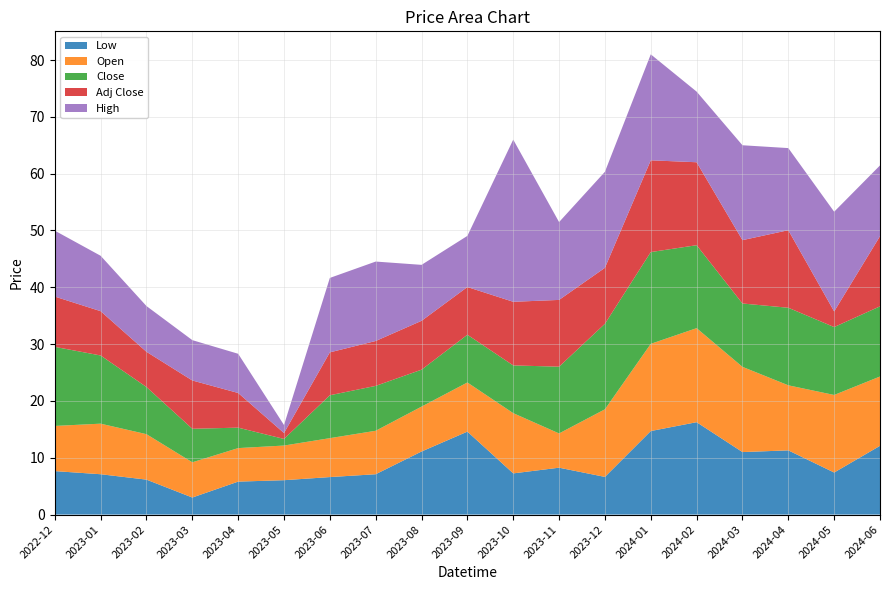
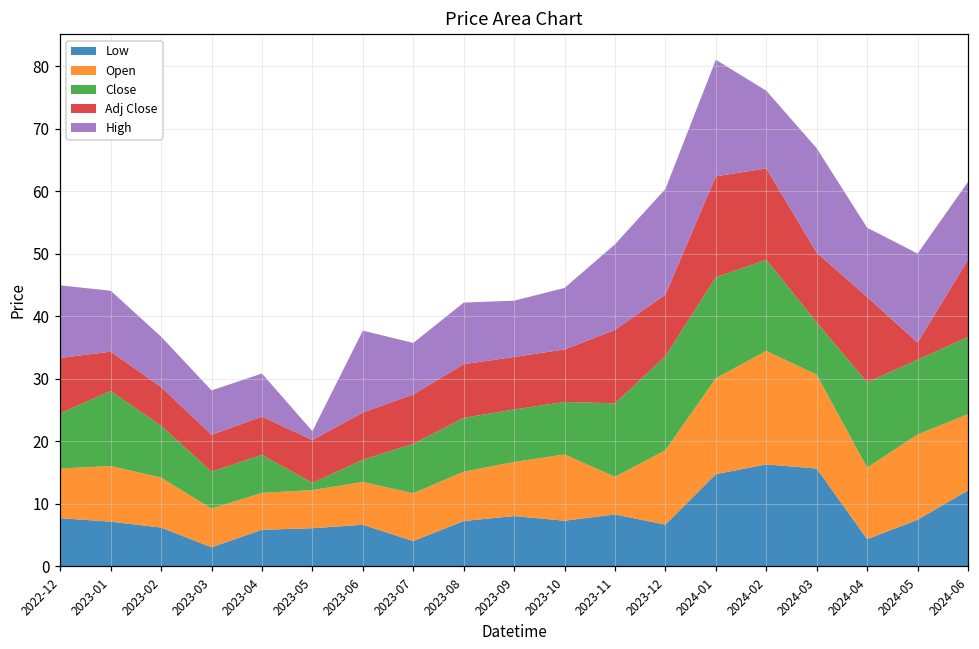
  {
    "Low": {
      "2022-12": 8,
      "2023-01": 7,
      "2023-02": 6,
      "2023-03": 3,
      "2023-04": 6,
      "2023-05": 6,
      "2023-06": 7,
-     "2023-07": 7,
-     "2023-08": 11,
-     "2023-09": 15,
+     "2023-07": 4,
+     "2023-08": 7,
+     "2023-09": 8,
      "2023-10": 7,
      "2023-11": 8,
      "2023-12": 7,
      "2024-01": 15,
      "2024-02": 16,
-     "2024-03": 11,
-     "2024-04": 11,
+     "2024-03": 16,
+     "2024-04": 4,
      "2024-05": 7,
      "2024-06": 12
    },
    "Open": {
      "2022-12": 8,
      "2023-01": 9,
      "2023-02": 8,
      "2023-03": 6,
      "2023-04": 6,
      "2023-05": 6,
      "2023-06": 7,
      "2023-07": 8,
      "2023-08": 8,
      "2023-09": 9,
      "2023-10": 11,
      "2023-11": 6,
      "2023-12": 12,
      "2024-01": 15,
-     "2024-02": 17,
+     "2024-02": 18,
      "2024-03": 15,
      "2024-04": 11,
      "2024-05": 14,
      "2024-06": 12
    },
    "Close": {
-     "2022-12": 14,
+     "2022-12": 9,
      "2023-01": 12,
      "2023-02": 8,
      "2023-03": 6,
-     "2023-04": 4,
+     "2023-04": 6,
      "2023-05": 1,
-     "2023-06": 8,
+     "2023-06": 4,
      "2023-07": 8,
-     "2023-08": 7,
+     "2023-08": 9,
      "2023-09": 8,
      "2023-10": 8,
      "2023-11": 12,
      "2023-12": 15,
      "2024-01": 16,
      "2024-02": 15,
-     "2024-03": 11,
+     "2024-03": 8,
      "2024-04": 14,
      "2024-05": 12,
      "2024-06": 12
    },
    "Adj Close": {
      "2022-12": 9,
-     "2023-01": 8,
+     "2023-01": 6,
      "2023-02": 6,
-     "2023-03": 9,
+     "2023-03": 6,
      "2023-04": 6,
-     "2023-05": 1,
+     "2023-05": 7,
      "2023-06": 8,
      "2023-07": 8,
      "2023-08": 9,
      "2023-09": 8,
-     "2023-10": 11,
+     "2023-10": 8,
      "2023-11": 12,
      "2023-12": 10,
      "2024-01": 16,
      "2024-02": 15,
      "2024-03": 11,
      "2024-04": 14,
      "2024-05": 3,
      "2024-06": 12
    },
    "High": {
      "2022-12": 12,
      "2023-01": 10,
      "2023-02": 8,
      "2023-03": 7,
      "2023-04": 7,
      "2023-05": 1,
      "2023-06": 13,
-     "2023-07": 14,
+     "2023-07": 8,
      "2023-08": 10,
      "2023-09": 9,
-     "2023-10": 29,
+     "2023-10": 10,
      "2023-11": 14,
      "2023-12": 17,
      "2024-01": 19,
      "2024-02": 12,
      "2024-03": 17,
-     "2024-04": 14,
-     "2024-05": 18,
+     "2024-04": 11,
+     "2024-05": 14,
      "2024-06": 12
    }
  }
